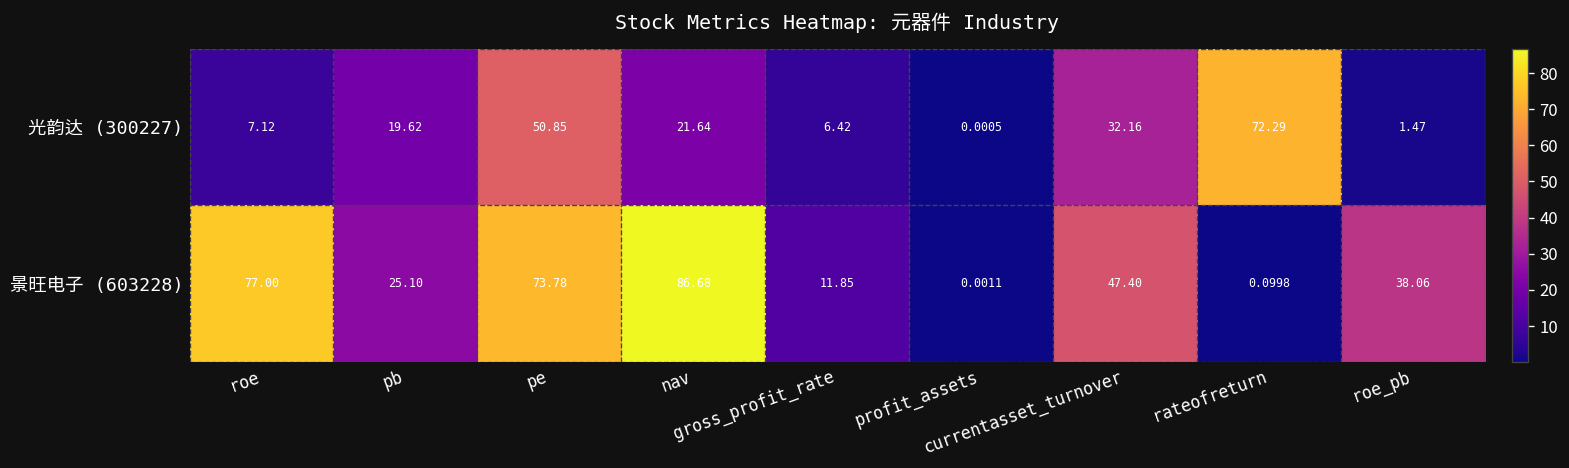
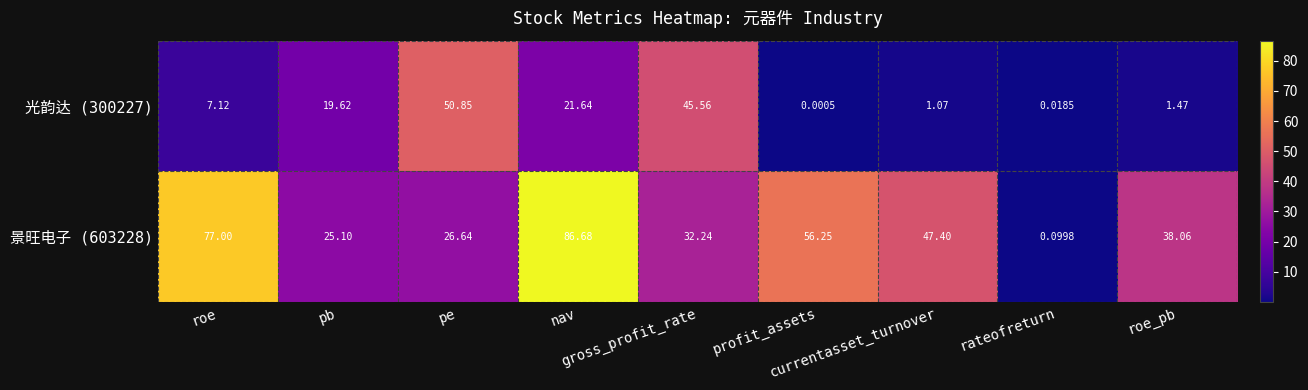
  {
    "光韵达 (300227)": {
      "roe": 7.12,
      "pb": 19.62,
      "pe": 50.85,
      "nav": 21.64,
-     "gross_profit_rate": 6.42,
+     "gross_profit_rate": 45.56,
      "profit_assets": 0.0005,
-     "currentasset_turnover": 32.16,
-     "rateofreturn": 72.29,
+     "currentasset_turnover": 1.07,
+     "rateofreturn": 0.0185,
      "roe_pb": 1.47
    },
    "景旺电子 (603228)": {
      "roe": 77.00,
      "pb": 25.10,
-     "pe": 73.78,
+     "pe": 26.64,
      "nav": 86.68,
-     "gross_profit_rate": 11.85,
-     "profit_assets": 0.0011,
+     "gross_profit_rate": 32.24,
+     "profit_assets": 56.25,
      "currentasset_turnover": 47.40,
      "rateofreturn": 0.0998,
      "roe_pb": 38.06
    }
  }
